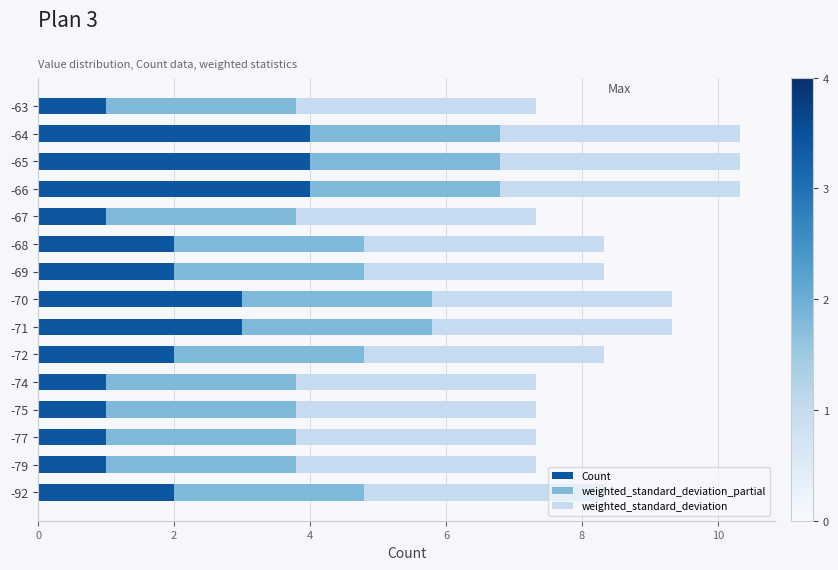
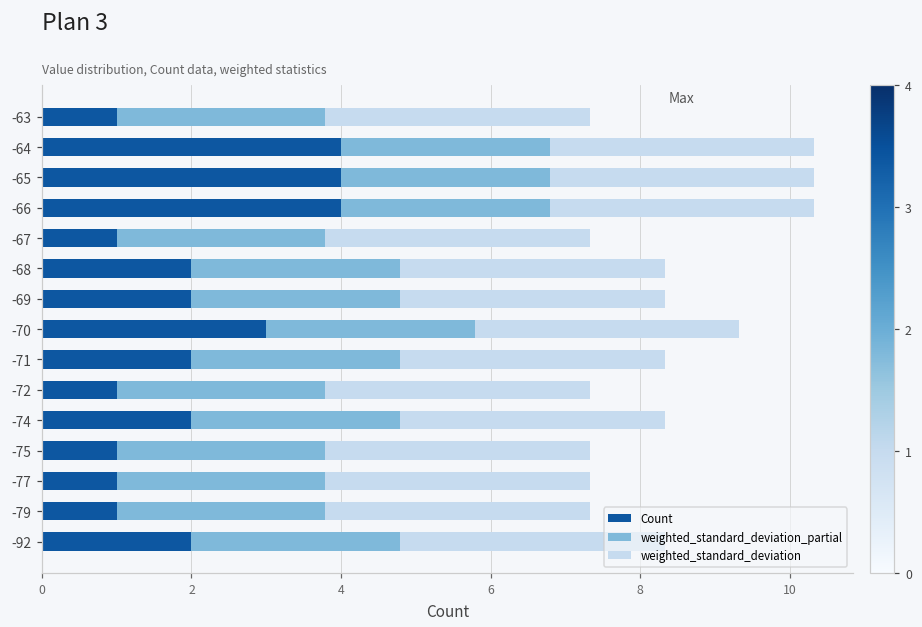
  {
    "Count": {
      "-63": 1,
      "-64": 4,
      "-65": 4,
      "-66": 4,
      "-67": 1,
      "-68": 2,
      "-69": 2,
      "-70": 3,
-     "-71": 3,
-     "-72": 2,
-     "-74": 1,
+     "-71": 2,
+     "-72": 1,
+     "-74": 2,
      "-75": 1,
      "-77": 1,
      "-79": 1,
      "-92": 2
    },
    "weighted_standard_deviation_partial": {
      "-63": 2.8,
      "-64": 2.8,
      "-65": 2.8,
      "-66": 2.8,
      "-67": 2.8,
      "-68": 2.8,
      "-69": 2.8,
      "-70": 2.8,
      "-71": 2.8,
      "-72": 2.8,
      "-74": 2.8,
      "-75": 2.8,
      "-77": 2.8,
      "-79": 2.8,
      "-92": 2.8
    },
    "weighted_standard_deviation": {
      "-63": 3.5,
      "-64": 3.5,
      "-65": 3.5,
      "-66": 3.5,
      "-67": 3.5,
      "-68": 3.5,
      "-69": 3.5,
      "-70": 3.5,
      "-71": 3.5,
      "-72": 3.5,
      "-74": 3.5,
      "-75": 3.5,
      "-77": 3.5,
      "-79": 3.5
    }
  }
